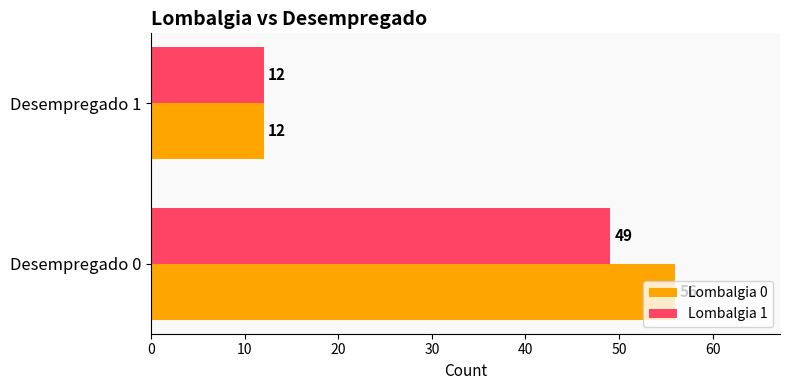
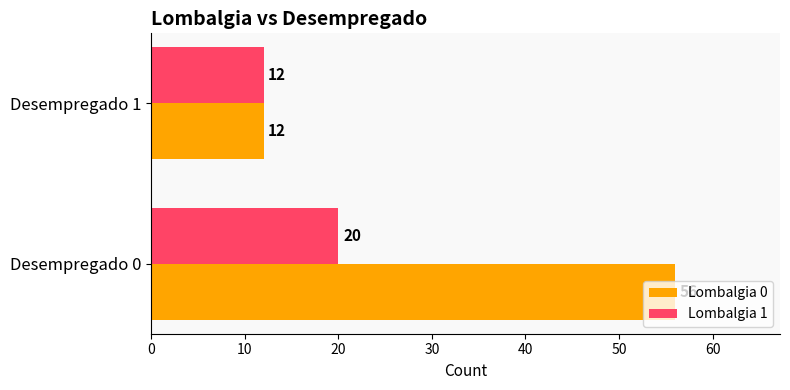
  {
    "Lombalgia 0": {
      "Desempregado 1": 12
    },
    "Lombalgia 1": {
      "Desempregado 1": 12,
-     "Desempregado 0": 49
+     "Desempregado 0": 20
    }
  }
